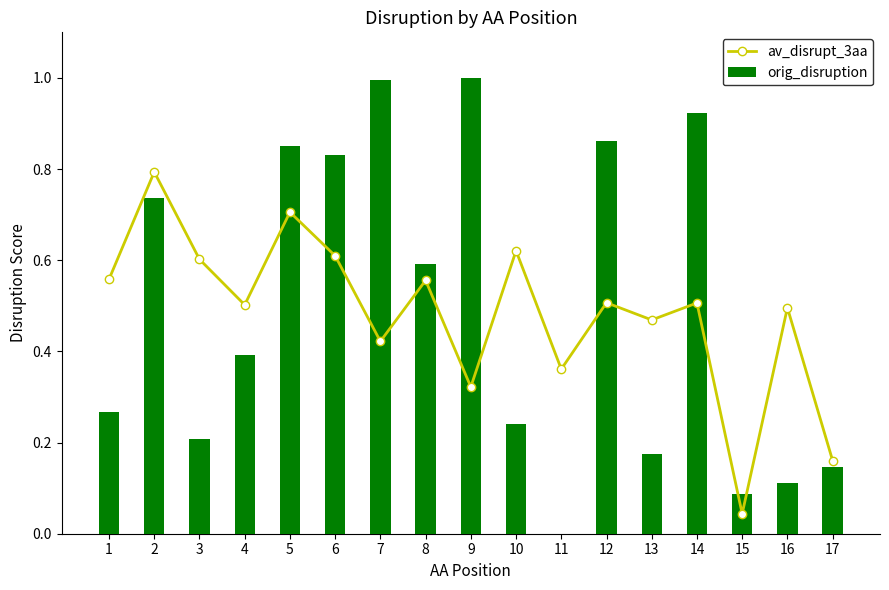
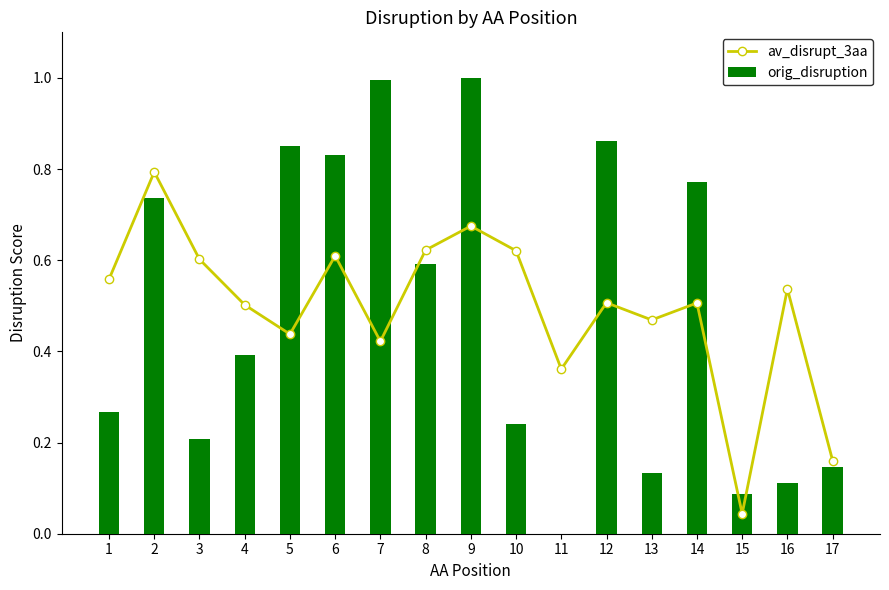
  {
    "av_disrupt_3aa": {
      "1": 0.56,
      "2": 0.79,
      "3": 0.60,
      "4": 0.50,
-     "5": 0.71,
+     "5": 0.44,
      "6": 0.61,
      "7": 0.42,
-     "8": 0.56,
-     "9": 0.32,
+     "8": 0.62,
+     "9": 0.68,
      "10": 0.62,
      "11": 0.36,
      "12": 0.51,
      "13": 0.47,
      "14": 0.51,
      "15": 0.04,
-     "16": 0.50,
+     "16": 0.54,
      "17": 0.16
    },
    "orig_disruption": {
      "1": 0.27,
      "2": 0.74,
      "3": 0.21,
      "4": 0.39,
      "5": 0.85,
      "6": 0.83,
      "7": 1.00,
      "8": 0.59,
      "9": 1.00,
      "10": 0.24,
      "11": 0.00,
      "12": 0.86,
-     "13": 0.18,
-     "14": 0.92,
+     "13": 0.13,
+     "14": 0.77,
      "15": 0.09,
      "16": 0.11,
      "17": 0.15
    }
  }
